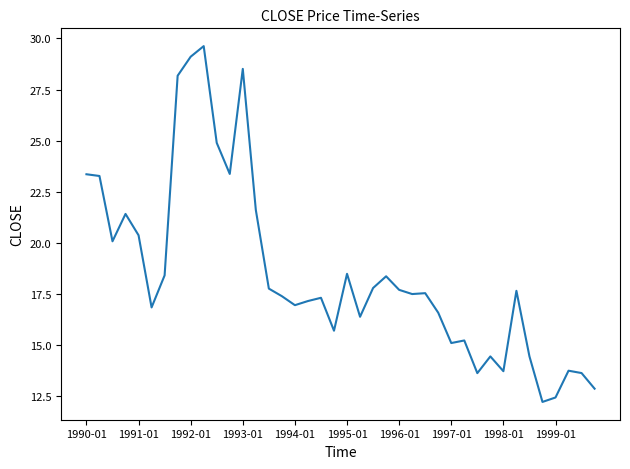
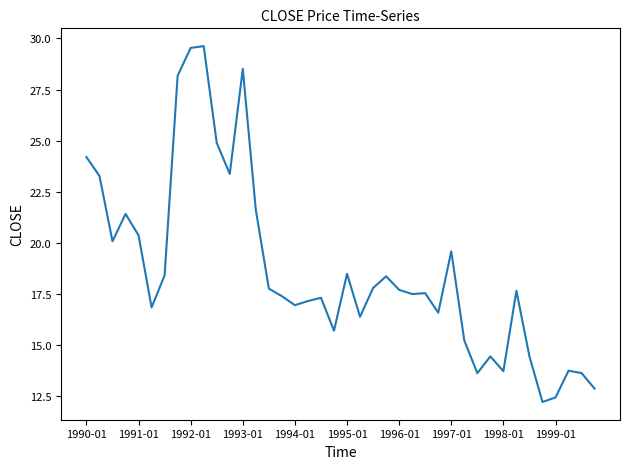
  {
-   "1990-01": 23.3,
+   "1990-01": 24.2,
    "1991-01": 20.4,
-   "1992-01": 29.1,
+   "1992-01": 29.5,
    "1993-01": 28.5,
    "1994-01": 16.9,
    "1995-01": 18.5,
    "1996-01": 17.7,
-   "1997-01": 15.1,
+   "1997-01": 19.6,
    "1998-01": 13.7,
    "1999-01": 12.4
  }
